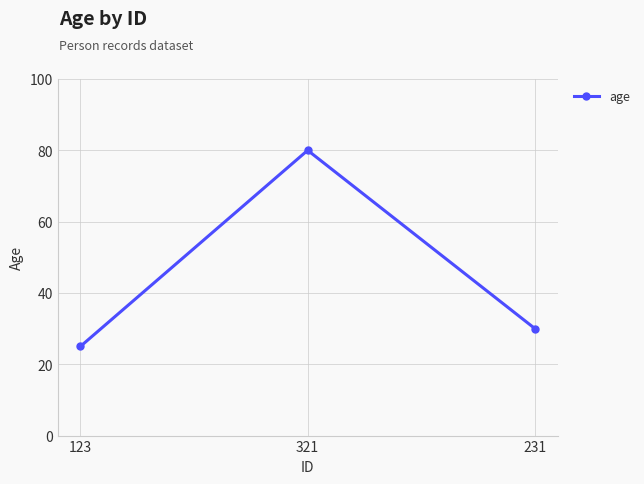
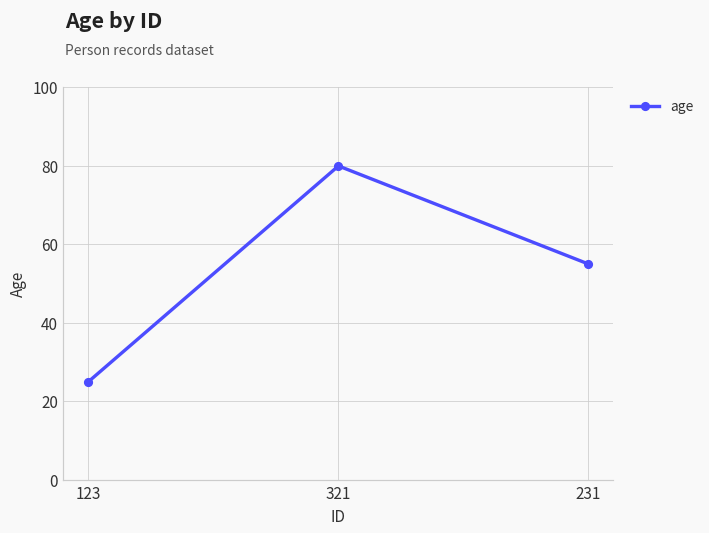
  {
    "123": 25,
    "321": 80,
-   "231": 30
+   "231": 55
  }
